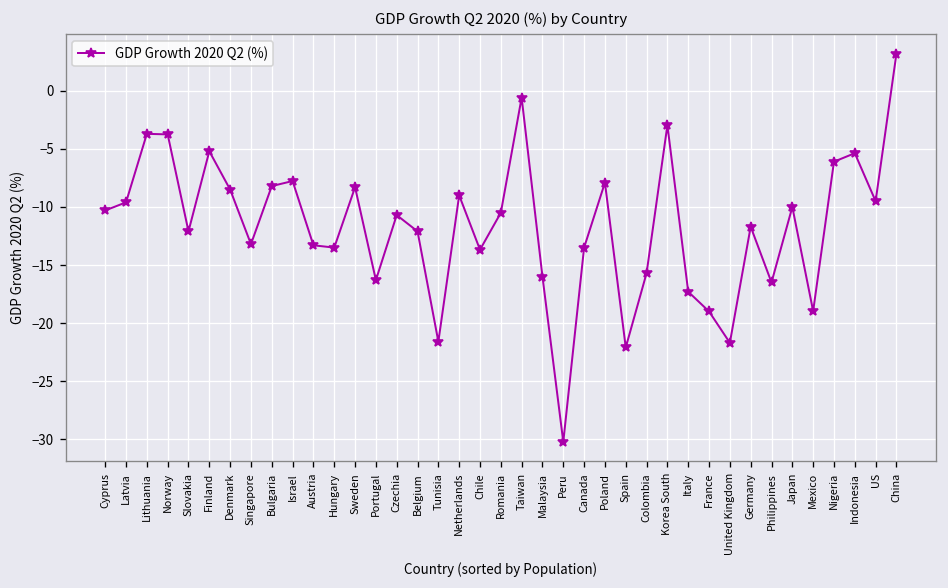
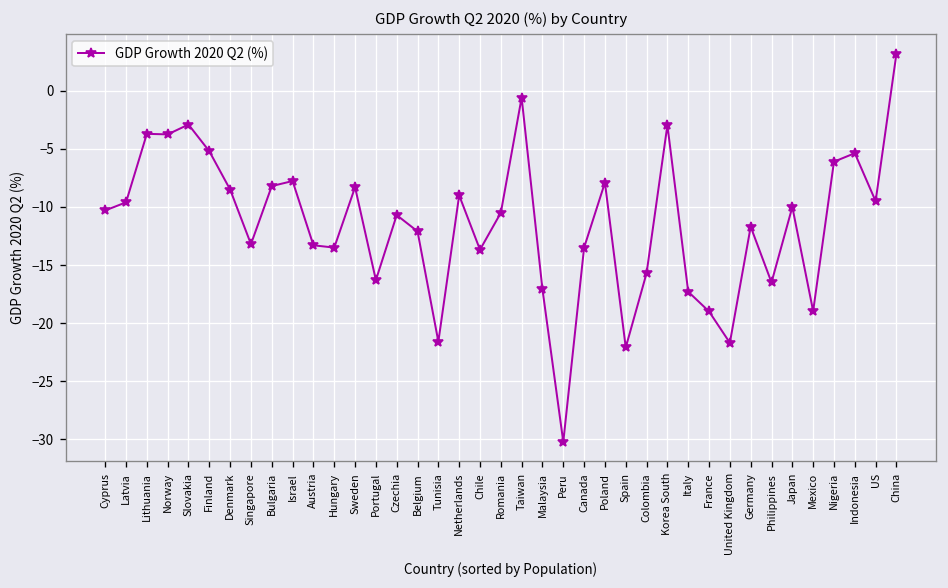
  {
    "Cyprus": -10,
    "Latvia": -10,
    "Lithuania": -4,
    "Norway": -4,
-   "Slovakia": -12,
+   "Slovakia": -3,
    "Finland": -5,
    "Denmark": -9,
    "Singapore": -13,
    "Bulgaria": -8,
    "Israel": -8,
    "Austria": -13,
    "Hungary": -14,
    "Sweden": -8,
    "Portugal": -16,
    "Czechia": -11,
    "Belgium": -12,
    "Tunisia": -22,
    "Netherlands": -9,
    "Chile": -14,
    "Romania": -11,
    "Taiwan": -1,
-   "Malaysia": -16,
+   "Malaysia": -17,
    "Peru": -30,
    "Canada": -13,
    "Poland": -8,
    "Spain": -22,
    "Colombia": -16,
    "Korea South": -3,
    "Italy": -17,
    "France": -19,
    "United Kingdom": -22,
    "Germany": -12,
    "Philippines": -17,
    "Japan": -10,
    "Mexico": -19,
    "Nigeria": -6,
    "Indonesia": -5,
    "US": -10,
    "China": 3
  }
